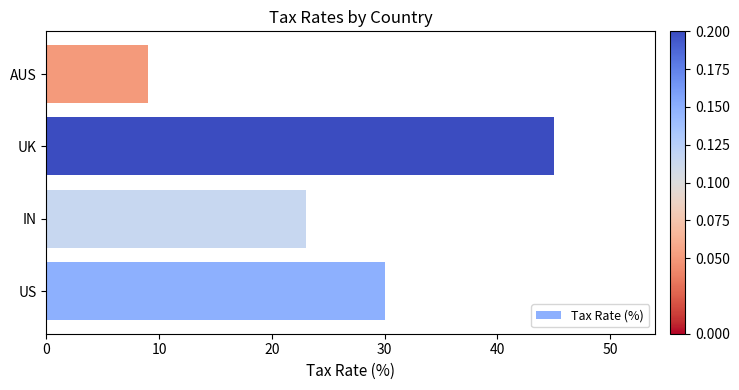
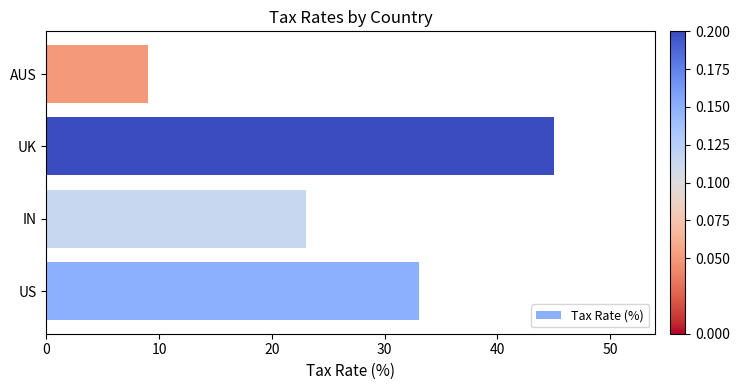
  {
    "AUS": 9,
    "UK": 45,
    "IN": 23,
-   "US": 30
+   "US": 33
  }
